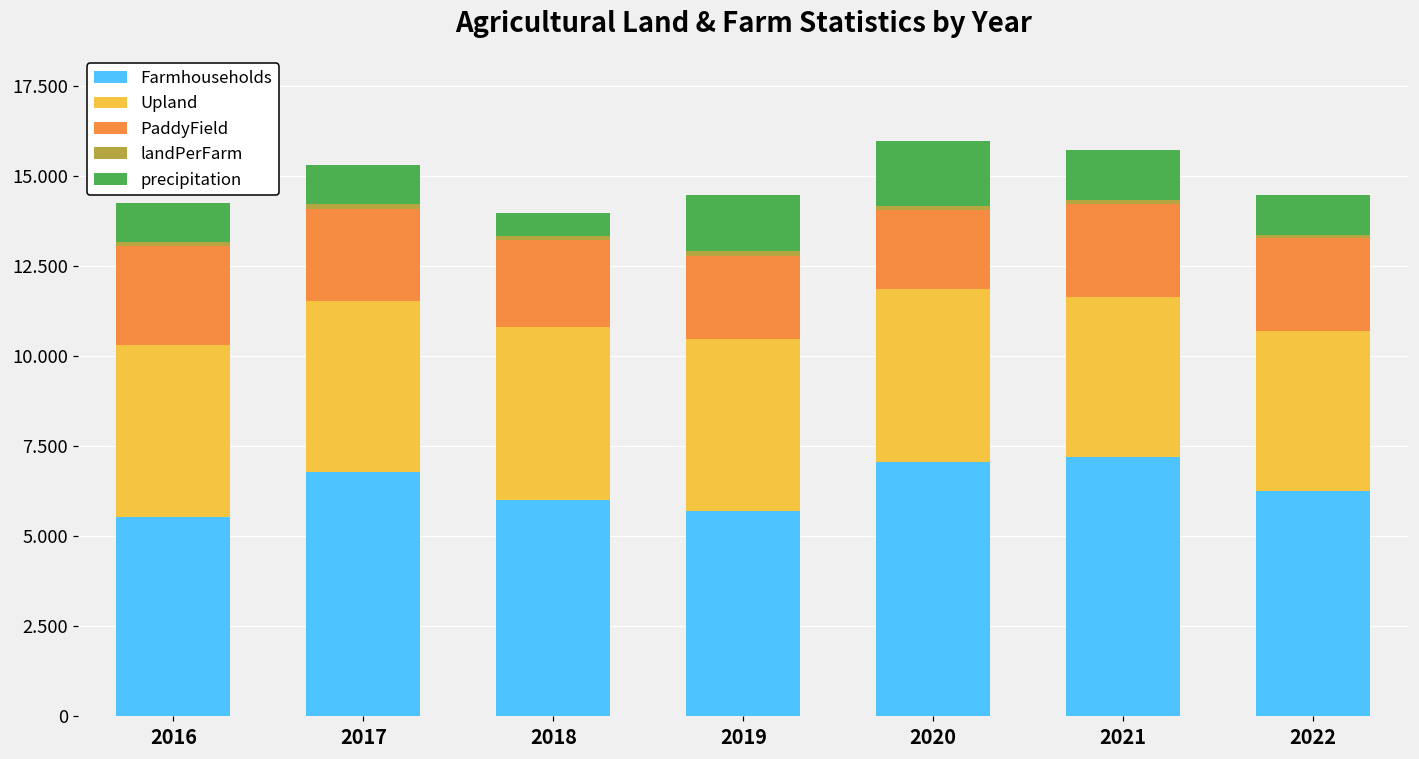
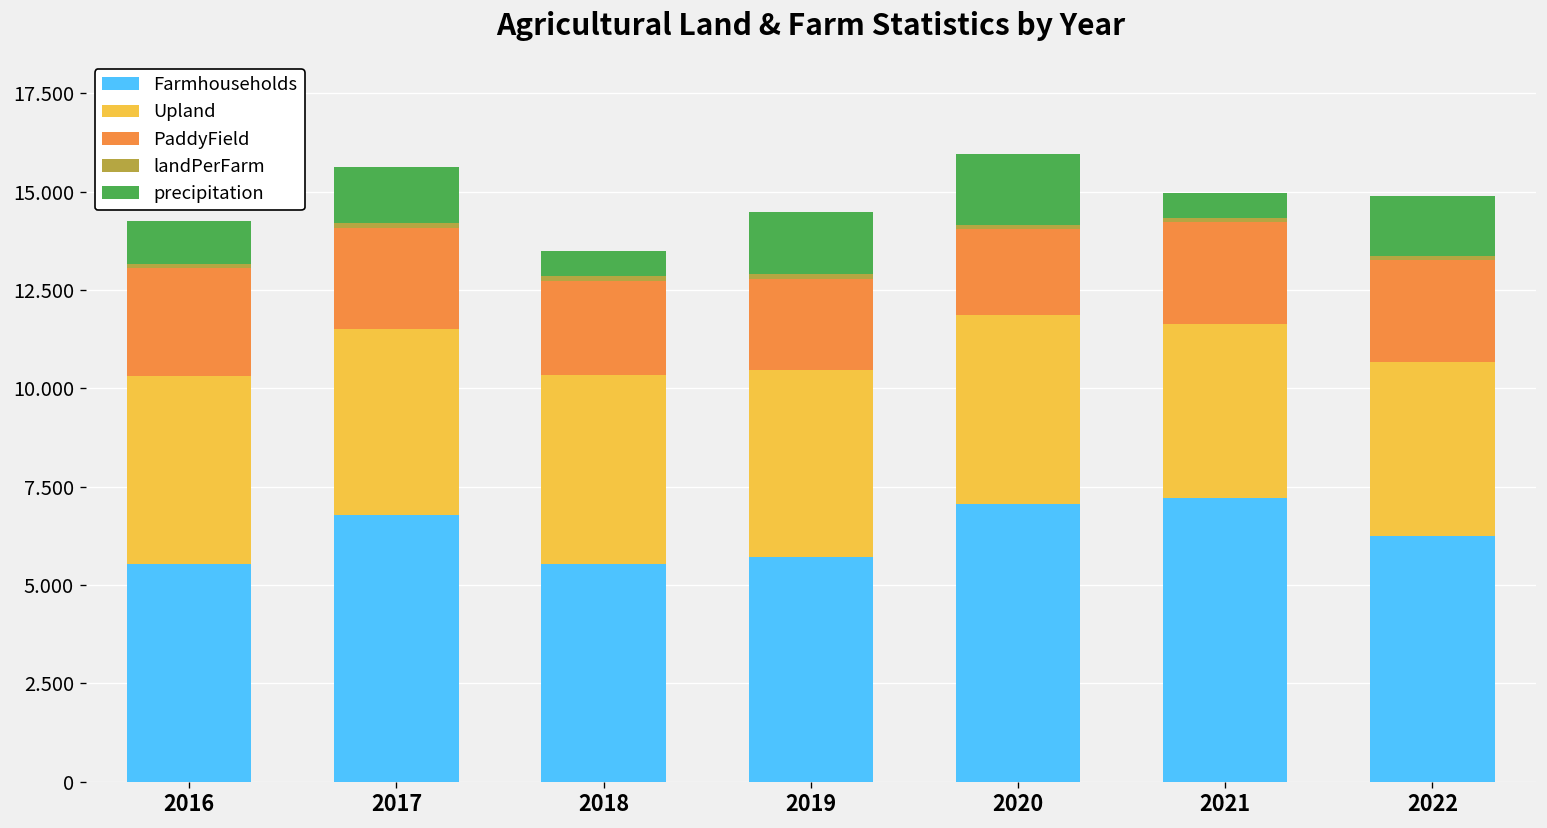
  {
    "Farmhouseholds": {
      "2016": 5.5,
      "2017": 6.8,
-     "2018": 6.0,
+     "2018": 5.5,
      "2019": 5.7,
      "2020": 7.0,
      "2021": 7.2,
      "2022": 6.2
    },
    "landPerFarm": {
      "2016": 0.1,
      "2017": 0.1,
      "2018": 0.1,
      "2019": 0.1,
      "2020": 0.1,
      "2021": 0.1,
      "2022": 0.1
    },
    "precipitation": {
-     "2017": 1.1,
+     "2017": 1.4,
      "2018": 0.6,
      "2019": 1.6,
      "2020": 1.8,
-     "2021": 1.4,
-     "2022": 1.1
+     "2021": 0.6,
+     "2022": 1.5
    }
  }
